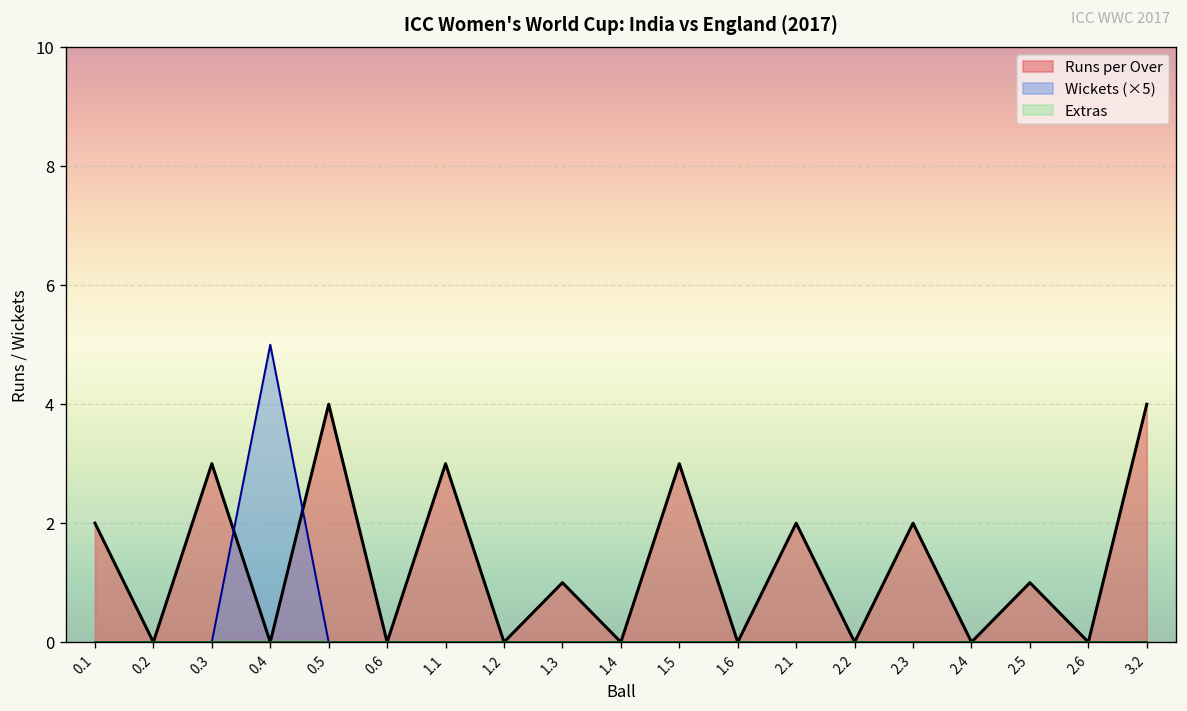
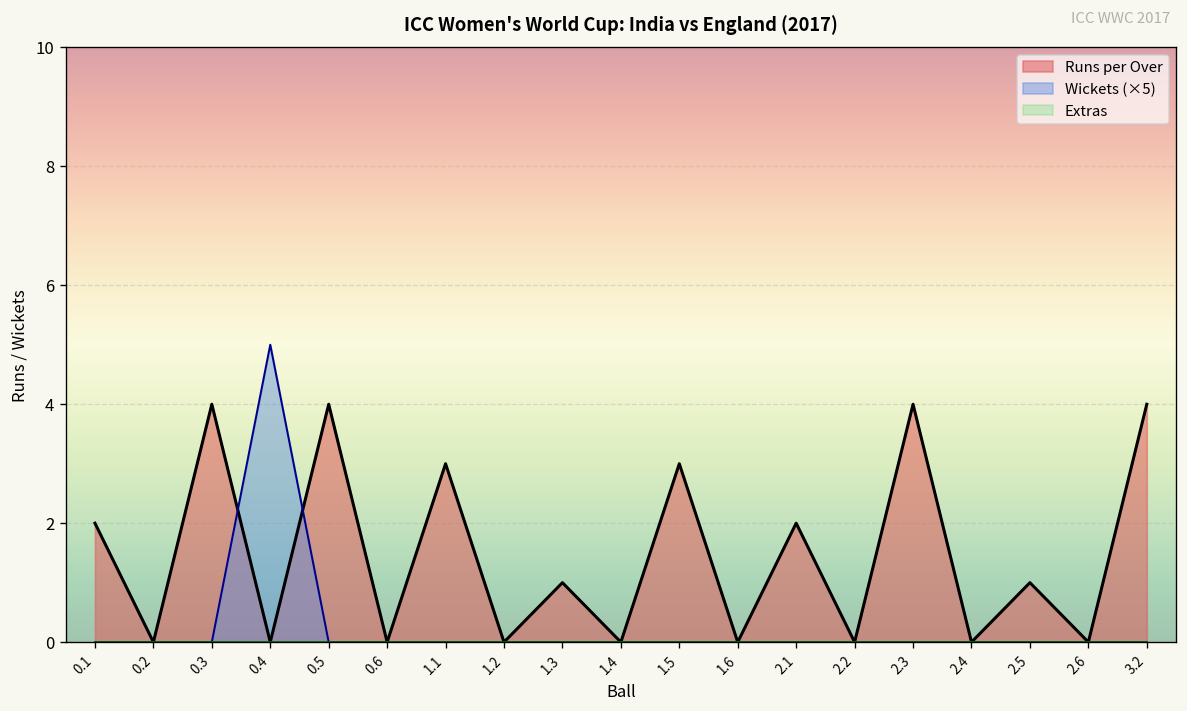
  {
    "Runs per Over": {
      "0.1": 2,
-     "0.3": 3,
+     "0.3": 4,
      "0.5": 4,
      "1.1": 3,
      "1.3": 1,
      "1.5": 3,
      "2.1": 2,
-     "2.3": 2,
+     "2.3": 4,
      "2.5": 1,
      "3.2": 4
    },
    "Wickets (×5)": {
      "0.4": 5
    }
  }
